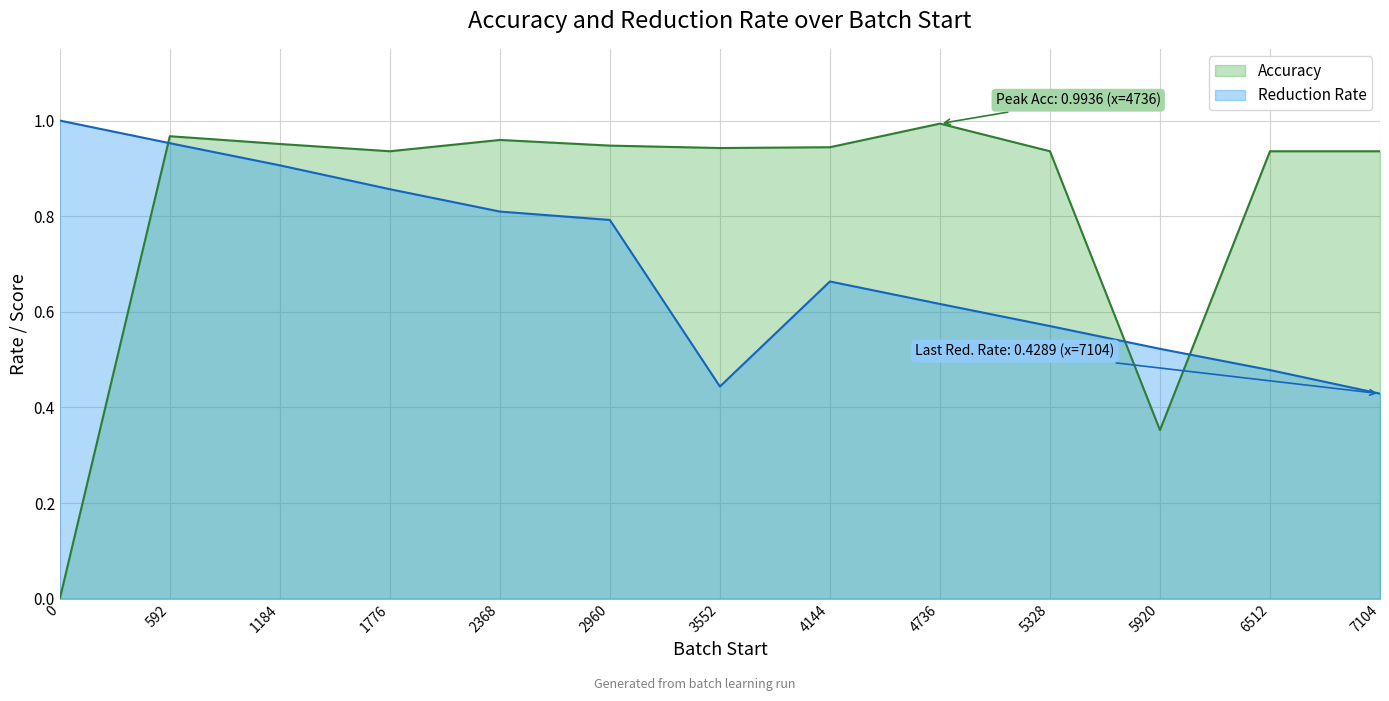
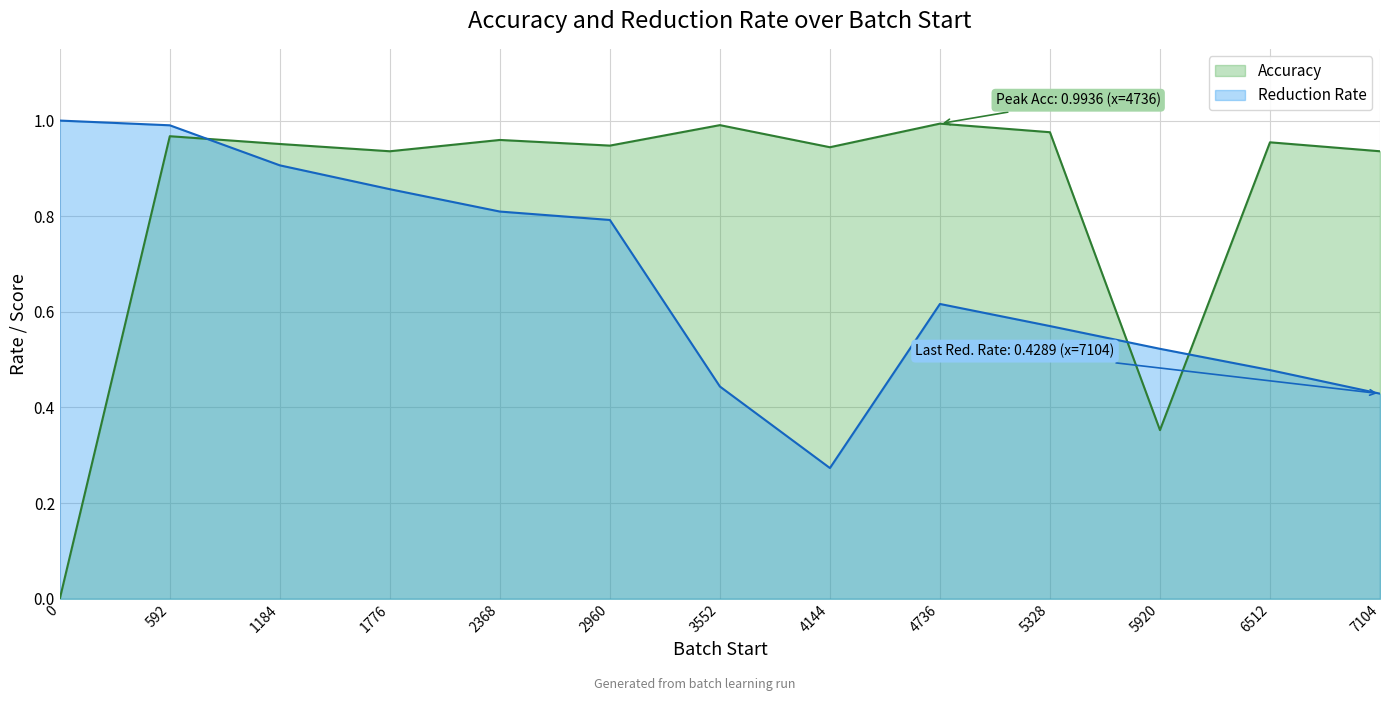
  {
    "Accuracy": {
      "0": 0.00,
      "592": 0.97,
      "1184": 0.95,
      "1776": 0.94,
      "2368": 0.96,
      "2960": 0.95,
-     "3552": 0.94,
+     "3552": 0.99,
      "4144": 0.94,
-     "5328": 0.94,
+     "5328": 0.98,
      "5920": 0.35,
-     "6512": 0.94,
+     "6512": 0.95,
      "7104": 0.94
    },
    "Reduction Rate": {
      "0": 1.00,
-     "592": 0.95,
+     "592": 0.99,
      "1184": 0.91,
      "1776": 0.86,
      "2368": 0.81,
      "2960": 0.79,
      "3552": 0.44,
-     "4144": 0.66,
+     "4144": 0.27,
      "4736": 0.62,
      "5328": 0.57,
      "7104": 0.43
    }
  }
